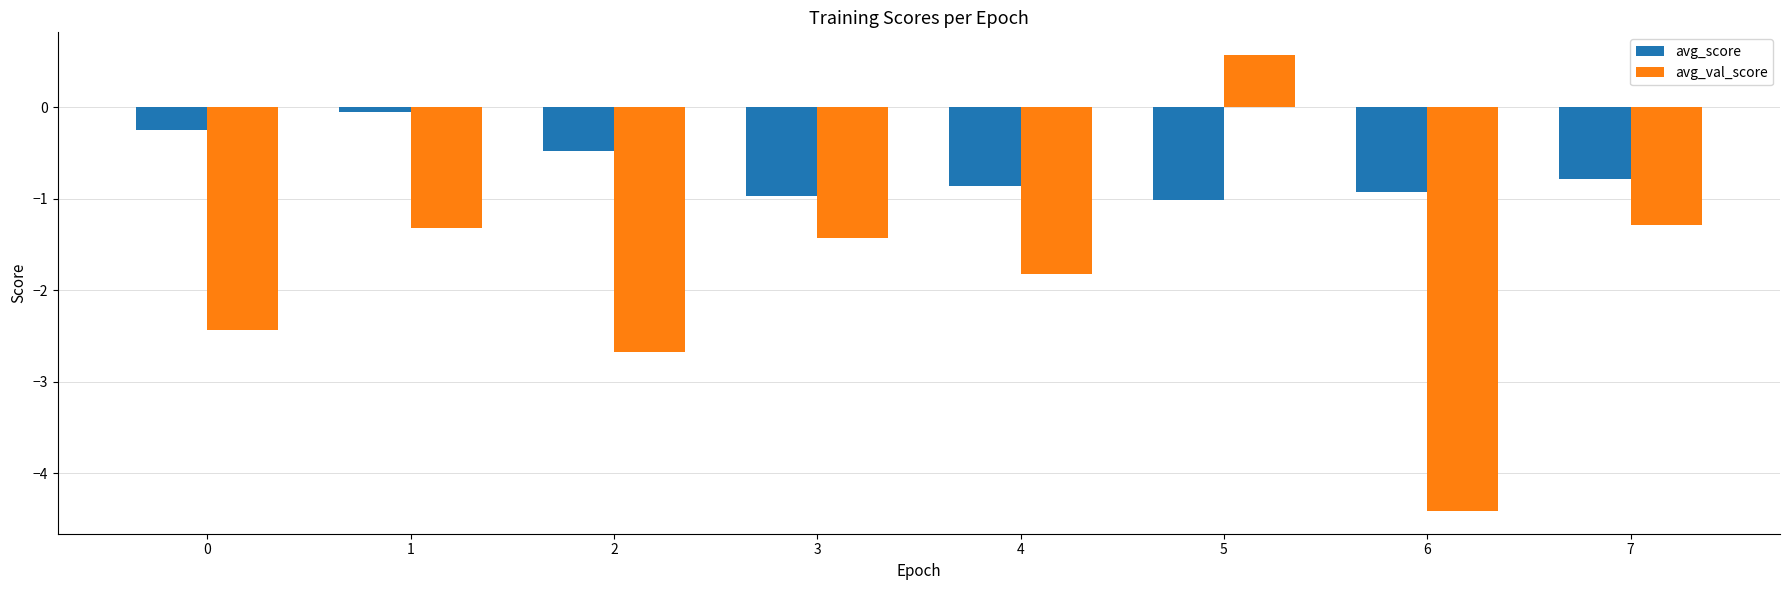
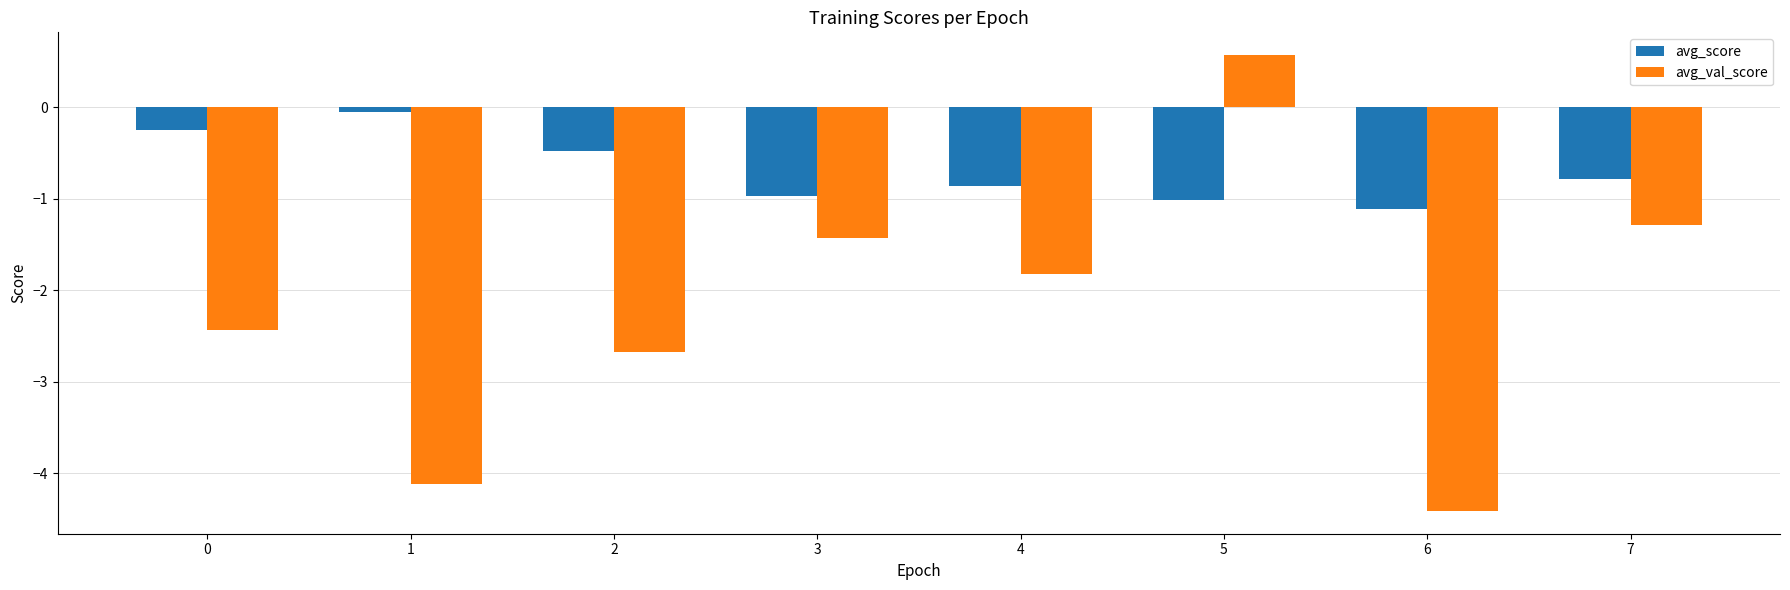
  {
    "avg_score": {
      "0": -0.3,
      "1": -0.1,
      "2": -0.5,
      "3": -1.0,
      "4": -0.9,
      "5": -1.0,
-     "6": -0.9,
+     "6": -1.1,
      "7": -0.8
    },
    "avg_val_score": {
      "0": -2.4,
-     "1": -1.3,
+     "1": -4.1,
      "2": -2.7,
      "3": -1.4,
      "4": -1.8,
      "5": 0.6,
      "6": -4.4,
      "7": -1.3
    }
  }
